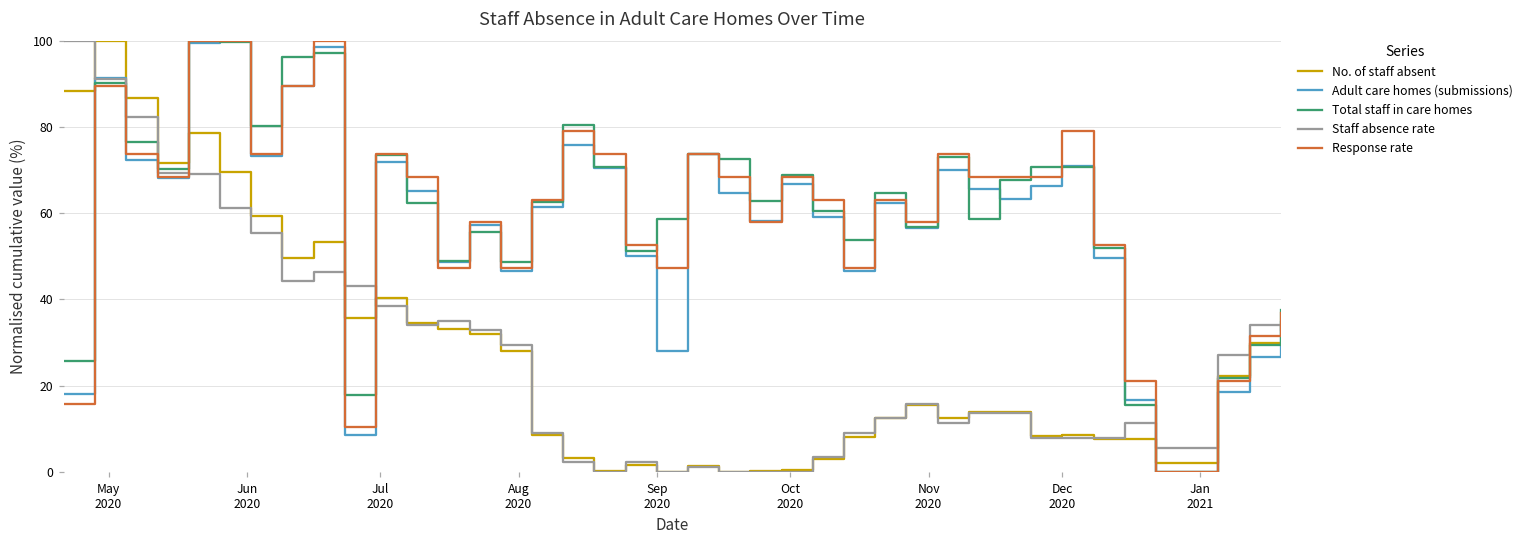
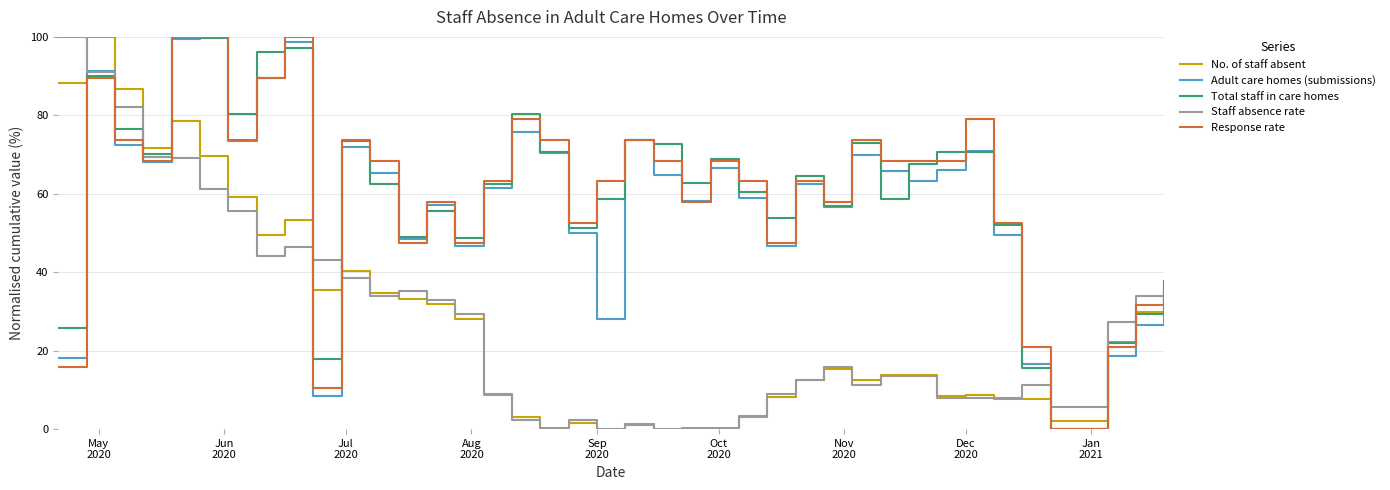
  {
    "No. of staff absent": {
      "Dec 2020": 9
    },
    "Adult care homes (submissions)": {
      "Sep 2020": 28
    },
    "Total staff in care homes": {
      "Sep 2020": 59
    },
    "Staff absence rate": {
      "Dec 2020": 8
    },
    "Response rate": {
-     "Sep 2020": 47,
+     "Sep 2020": 63,
      "Dec 2020": 79
    }
  }
